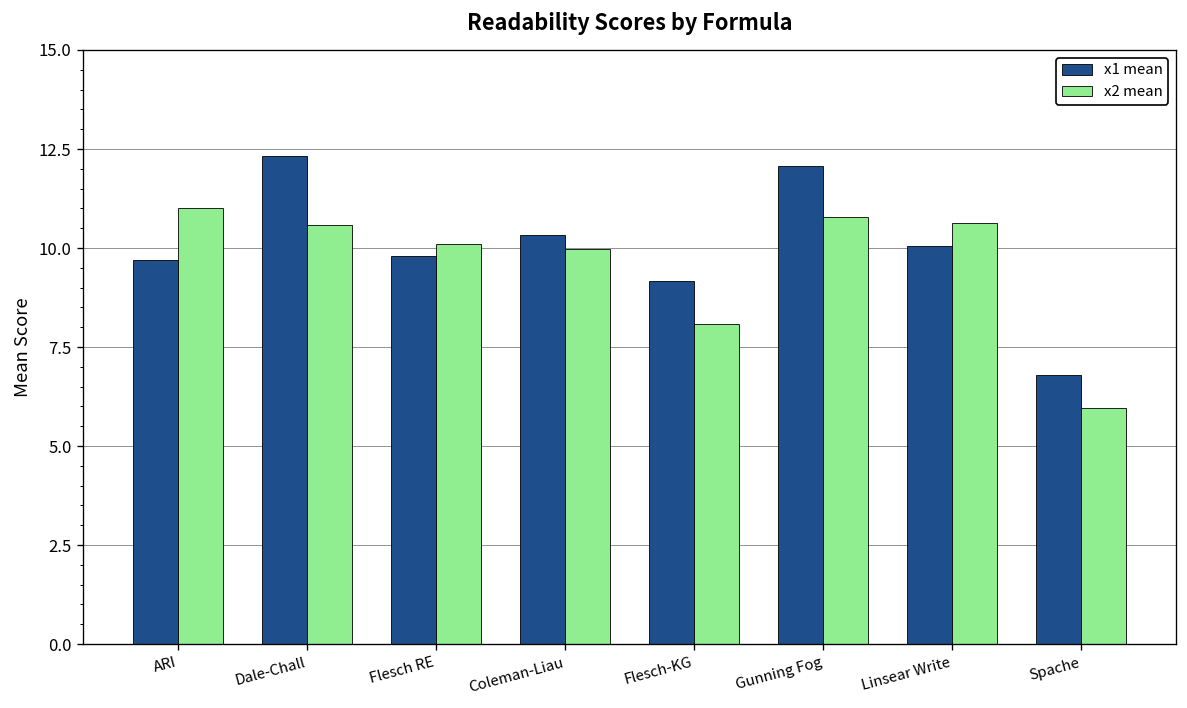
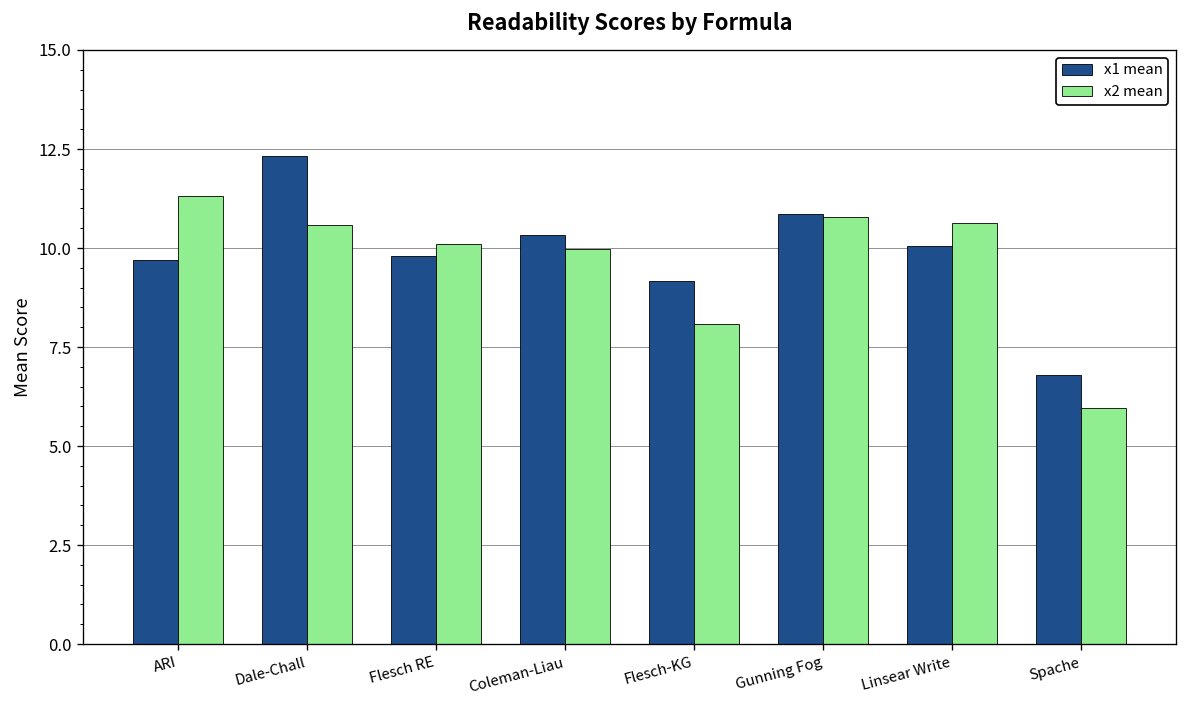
  {
    "x1 mean": {
      "ARI": 9.7,
      "Dale-Chall": 12.3,
      "Flesch RE": 9.8,
      "Coleman-Liau": 10.3,
      "Flesch-KG": 9.2,
-     "Gunning Fog": 12.1,
+     "Gunning Fog": 10.9,
      "Linsear Write": 10.1,
      "Spache": 6.8
    },
    "x2 mean": {
-     "ARI": 11.0,
+     "ARI": 11.3,
      "Dale-Chall": 10.6,
      "Flesch RE": 10.1,
      "Coleman-Liau": 10.0,
      "Flesch-KG": 8.1,
      "Gunning Fog": 10.8,
      "Linsear Write": 10.6,
      "Spache": 6.0
    }
  }
